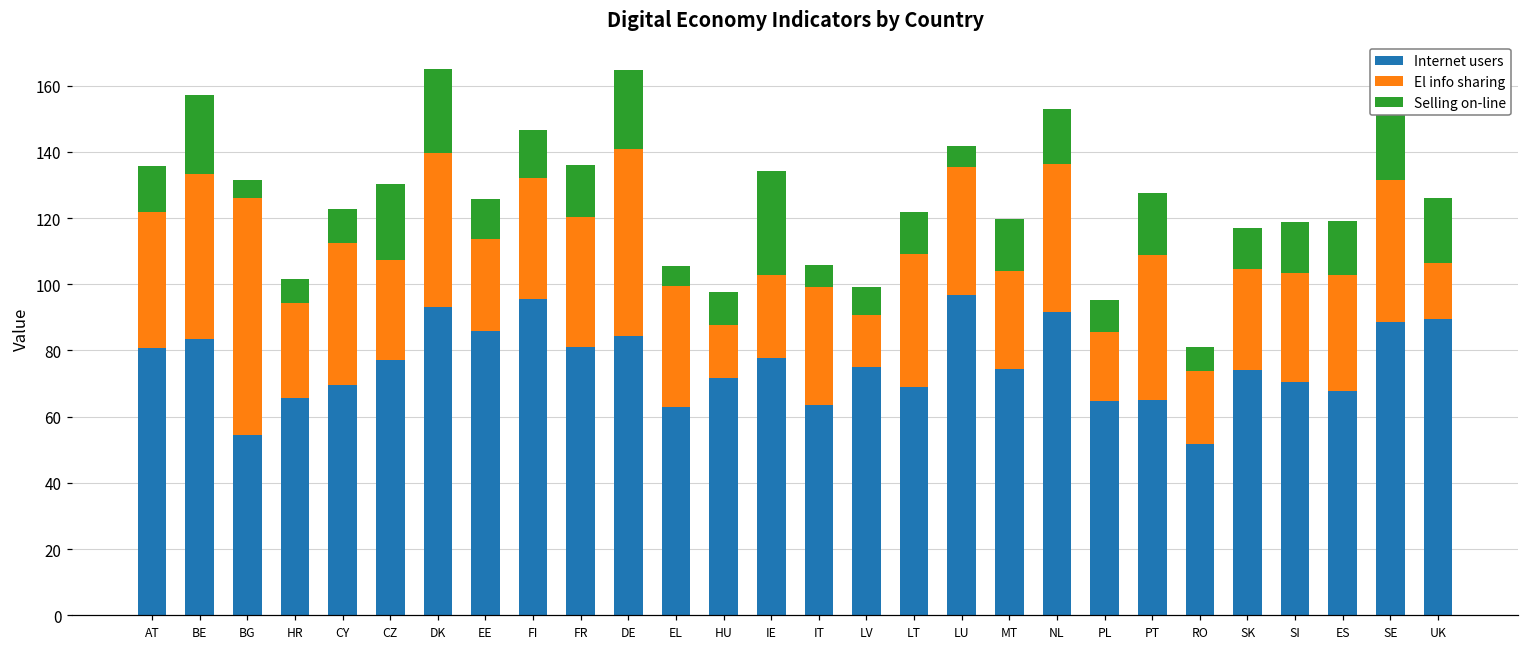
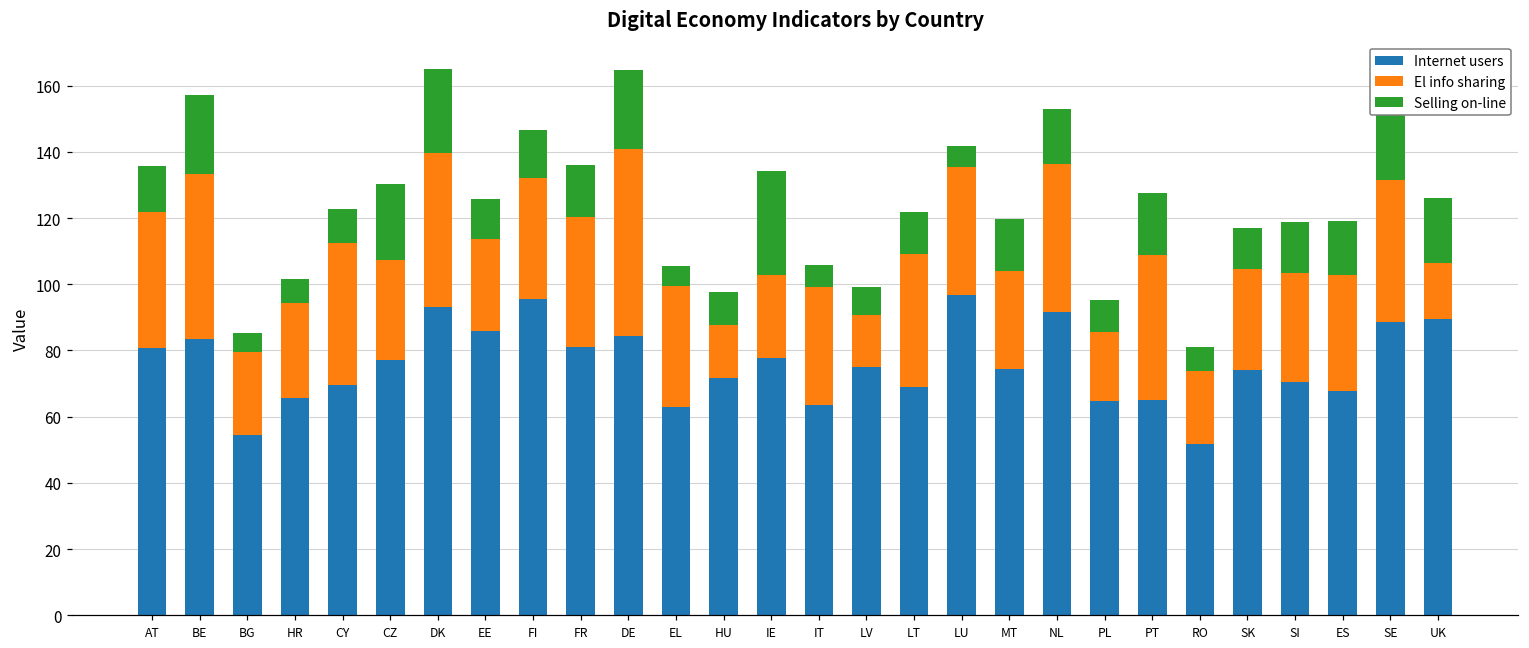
  {
    "Internet users": {
      "AT": 81,
      "BE": 83,
      "BG": 55,
      "HR": 66,
      "CY": 70,
      "CZ": 77,
      "DK": 93,
      "EE": 86,
      "FI": 96,
      "FR": 81,
      "DE": 84,
      "EL": 63,
      "HU": 72,
      "IE": 78,
      "IT": 63,
      "LV": 75,
      "LT": 69,
      "LU": 97,
      "MT": 74,
      "NL": 91,
      "PL": 65,
      "PT": 65,
      "RO": 52,
      "SK": 74,
      "SI": 71,
      "ES": 68,
      "SE": 89,
      "UK": 90
    },
    "El info sharing": {
      "AT": 41,
      "BE": 50,
-     "BG": 71,
+     "BG": 25,
      "HR": 29,
      "CY": 43,
      "CZ": 30,
      "DK": 47,
      "EE": 28,
      "FI": 37,
      "FR": 39,
      "DE": 56,
      "EL": 37,
      "HU": 16,
      "IE": 25,
      "IT": 36,
      "LV": 16,
      "LT": 40,
      "LU": 39,
      "MT": 30,
      "NL": 45,
      "PL": 21,
      "PT": 44,
      "RO": 22,
      "SK": 30,
      "SI": 33,
      "ES": 35,
      "SE": 43,
      "UK": 17
    },
    "Selling on-line": {
      "AT": 14,
      "BE": 24,
      "BG": 6,
      "HR": 7,
      "CY": 10,
      "CZ": 23,
      "DK": 25,
      "EE": 12,
      "FI": 15,
      "FR": 16,
      "DE": 24,
      "EL": 6,
      "HU": 10,
      "IE": 32,
      "IT": 7,
      "LV": 8,
      "LT": 13,
      "LU": 6,
      "MT": 16,
      "NL": 17,
      "PL": 10,
      "PT": 19,
      "RO": 7,
      "SK": 12,
      "SI": 15,
      "ES": 16,
      "UK": 20
    }
  }
